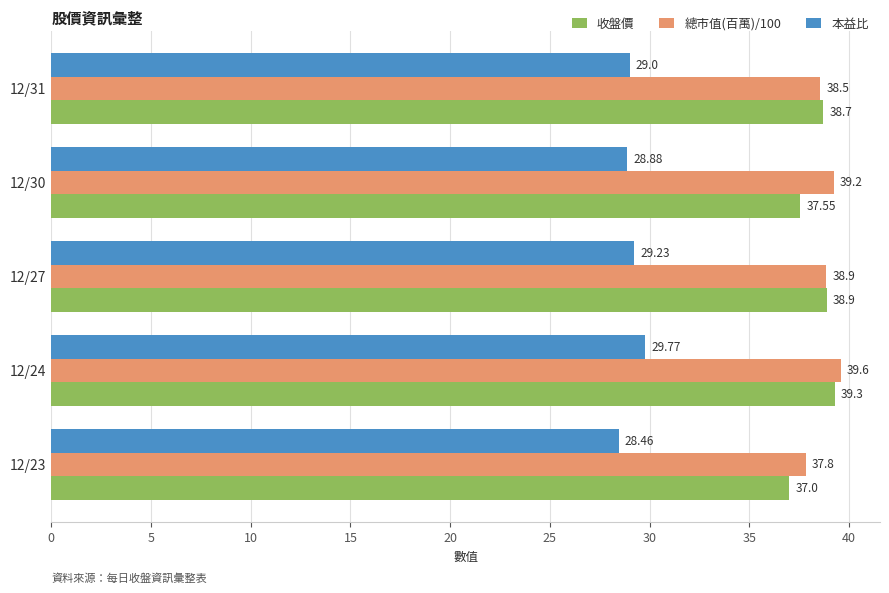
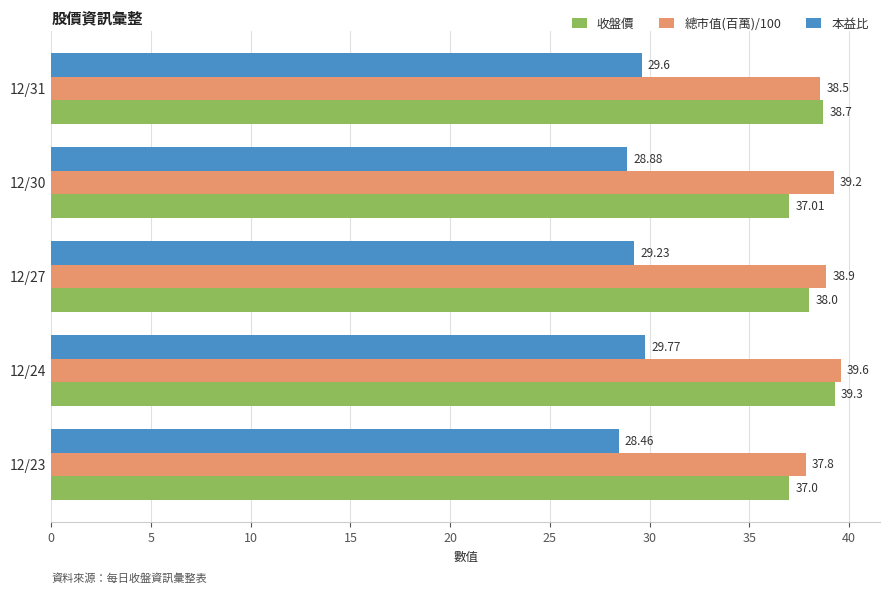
  {
    "收盤價": {
      "12/31": 38.7,
-     "12/30": 37.55,
-     "12/27": 38.9,
+     "12/30": 37.01,
+     "12/27": 38.0,
      "12/24": 39.3,
      "12/23": 37.0
    },
    "總市值(百萬)/100": {
      "12/31": 38.5,
      "12/30": 39.2,
      "12/27": 38.9,
      "12/24": 39.6,
      "12/23": 37.8
    },
    "本益比": {
-     "12/31": 29.0,
+     "12/31": 29.6,
      "12/30": 28.88,
      "12/27": 29.23,
      "12/24": 29.77,
      "12/23": 28.46
    }
  }
